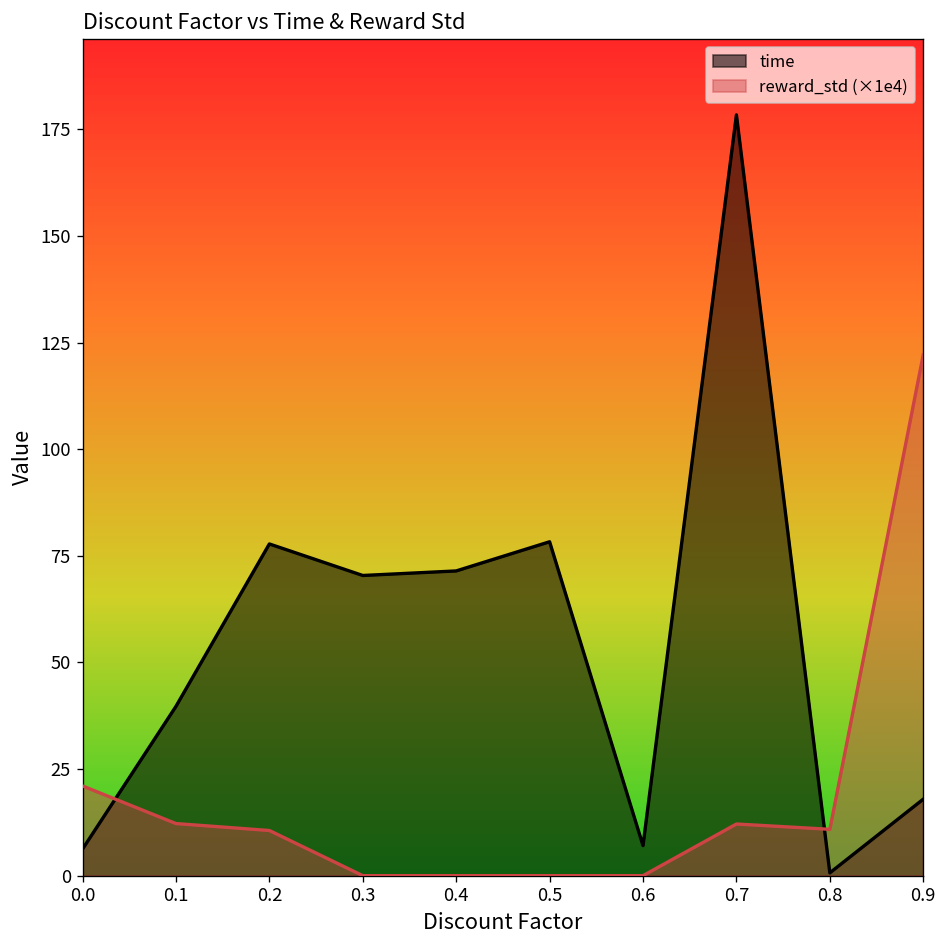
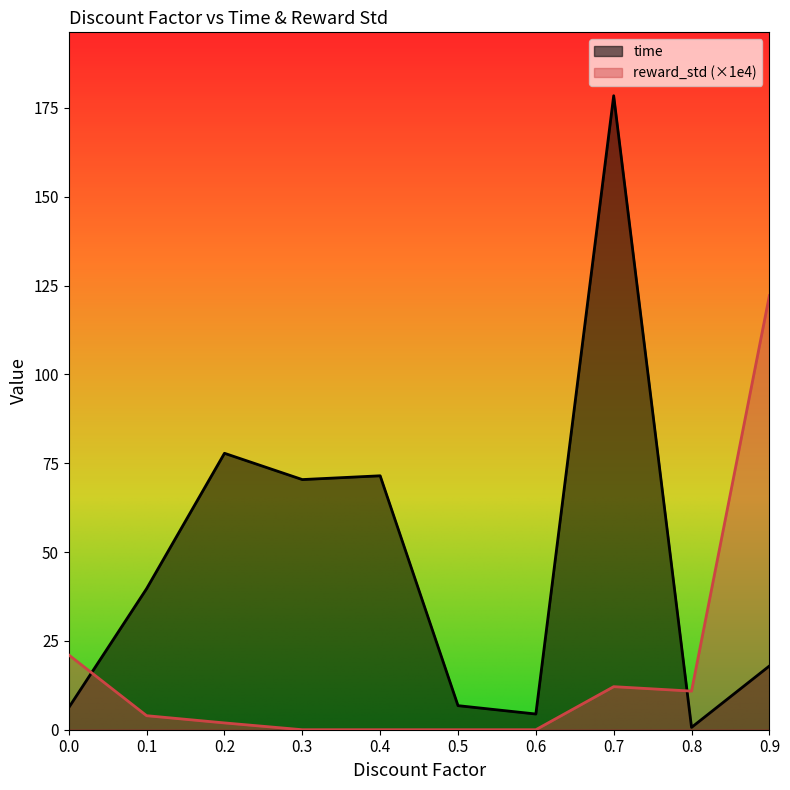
  {
    "time": {
      "0.0": 6,
      "0.1": 40,
      "0.2": 78,
      "0.3": 70,
      "0.4": 71,
-     "0.5": 78,
-     "0.6": 7,
+     "0.5": 7,
+     "0.6": 4,
      "0.7": 178,
      "0.8": 1,
      "0.9": 18
    },
    "reward_std (×1e4)": {
      "0.0": 21,
-     "0.1": 12,
-     "0.2": 11,
+     "0.1": 4,
+     "0.2": 2,
      "0.3": 0,
      "0.4": 0,
      "0.5": 0,
      "0.6": 0,
      "0.7": 12,
      "0.8": 11,
      "0.9": 122
    }
  }
